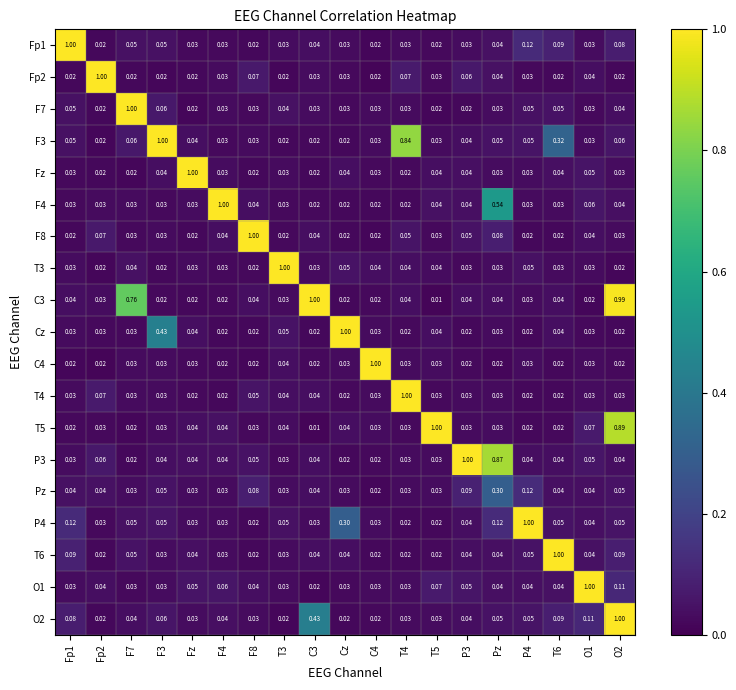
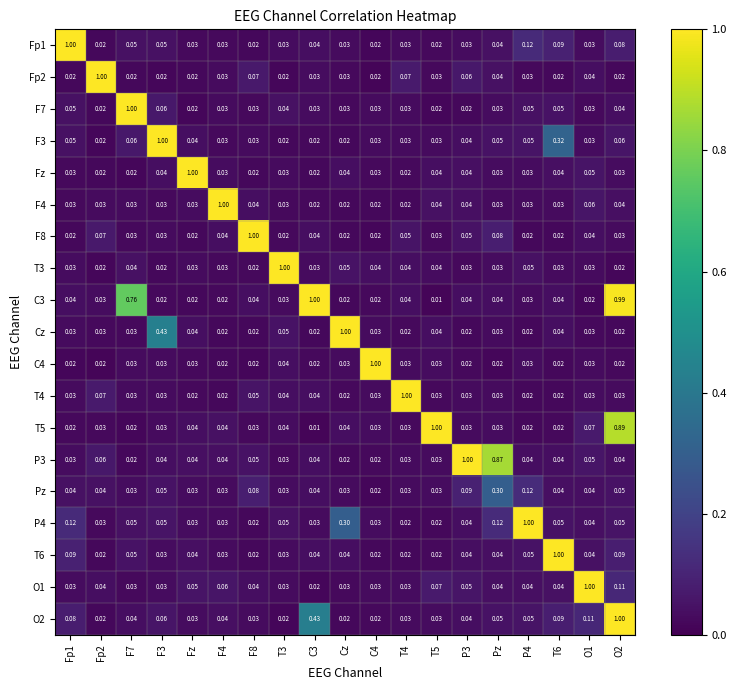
  {
    "F3": {
      "Fp1": 0.05,
      "Fp2": 0.02,
      "F7": 0.06,
      "F3": 1.00,
      "Fz": 0.04,
      "F4": 0.03,
      "F8": 0.03,
      "T3": 0.02,
      "C3": 0.02,
      "Cz": 0.02,
      "C4": 0.03,
-     "T4": 0.84,
+     "T4": 0.03,
      "T5": 0.03,
      "P3": 0.04,
      "Pz": 0.05,
      "P4": 0.05,
      "T6": 0.32,
      "O1": 0.03,
      "O2": 0.06
    },
    "F4": {
      "Fp1": 0.03,
      "Fp2": 0.03,
      "F7": 0.03,
      "F3": 0.03,
      "Fz": 0.03,
      "F4": 1.00,
      "F8": 0.04,
      "T3": 0.03,
      "C3": 0.02,
      "Cz": 0.02,
      "C4": 0.02,
      "T4": 0.02,
      "T5": 0.04,
      "P3": 0.04,
-     "Pz": 0.54,
+     "Pz": 0.03,
      "P4": 0.03,
      "T6": 0.03,
      "O1": 0.06,
      "O2": 0.04
    }
  }
